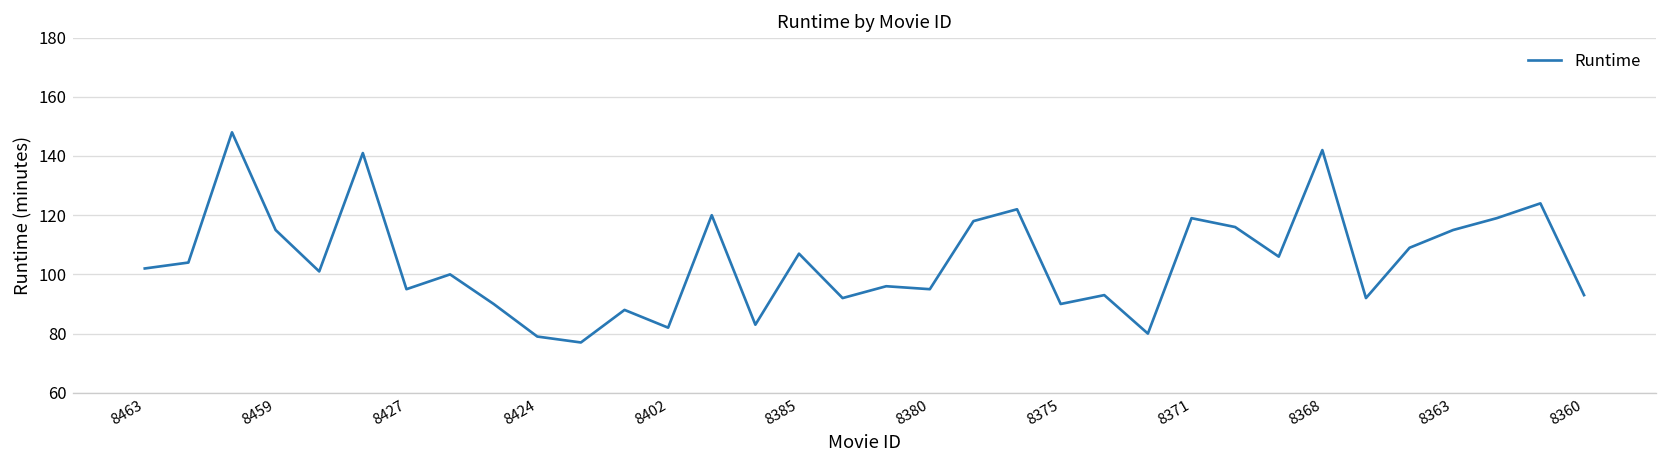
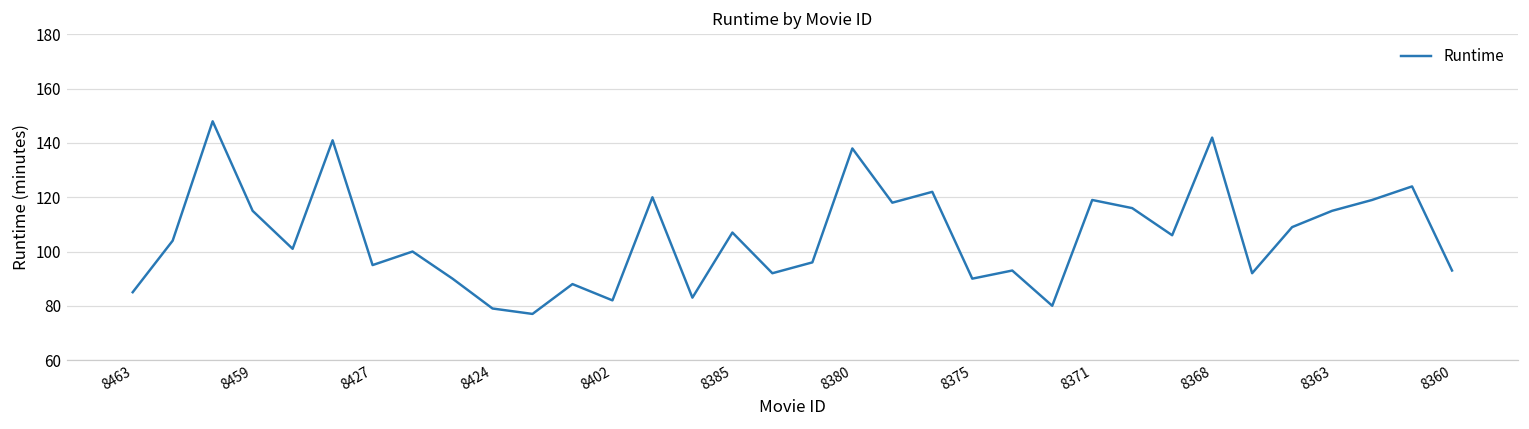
  {
-   "8463": 102,
+   "8463": 85,
    "8459": 115,
    "8427": 95,
    "8424": 79,
    "8402": 82,
    "8385": 107,
-   "8380": 95,
+   "8380": 138,
    "8375": 90,
    "8371": 119,
    "8368": 142,
    "8363": 115,
    "8360": 93
  }
